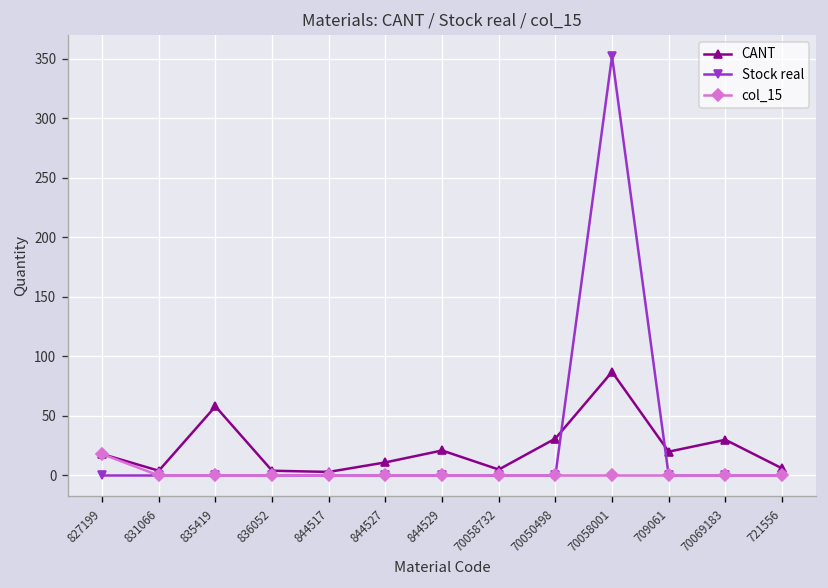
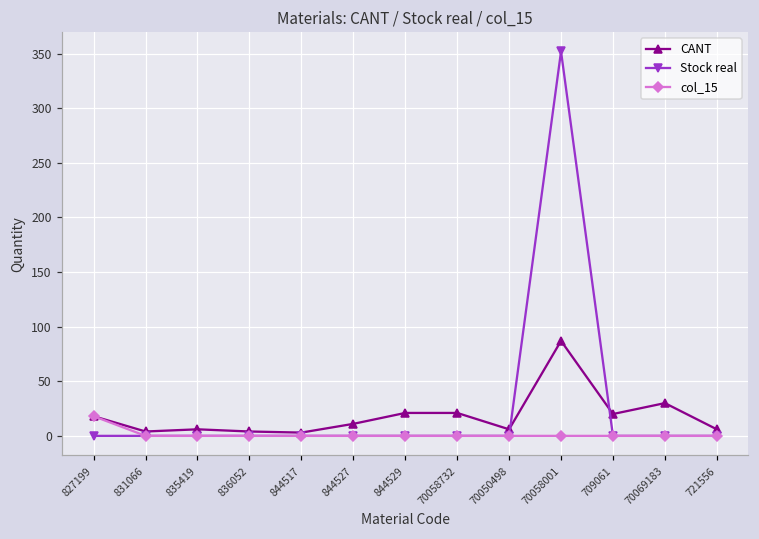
  {
    "CANT": {
      "831066": 0,
-     "835419": 60,
+     "835419": 10,
      "836052": 0,
      "844517": 0,
      "844527": 10,
      "844529": 20,
-     "70058732": 10,
-     "70050498": 30,
+     "70058732": 20,
+     "70050498": 10,
      "70058001": 90,
      "709061": 20,
      "70069183": 30,
      "721556": 10
    },
    "Stock real": {
      "827199": 0,
      "70058001": 350
    },
    "col_15": {
      "70058001": 0
    }
  }
